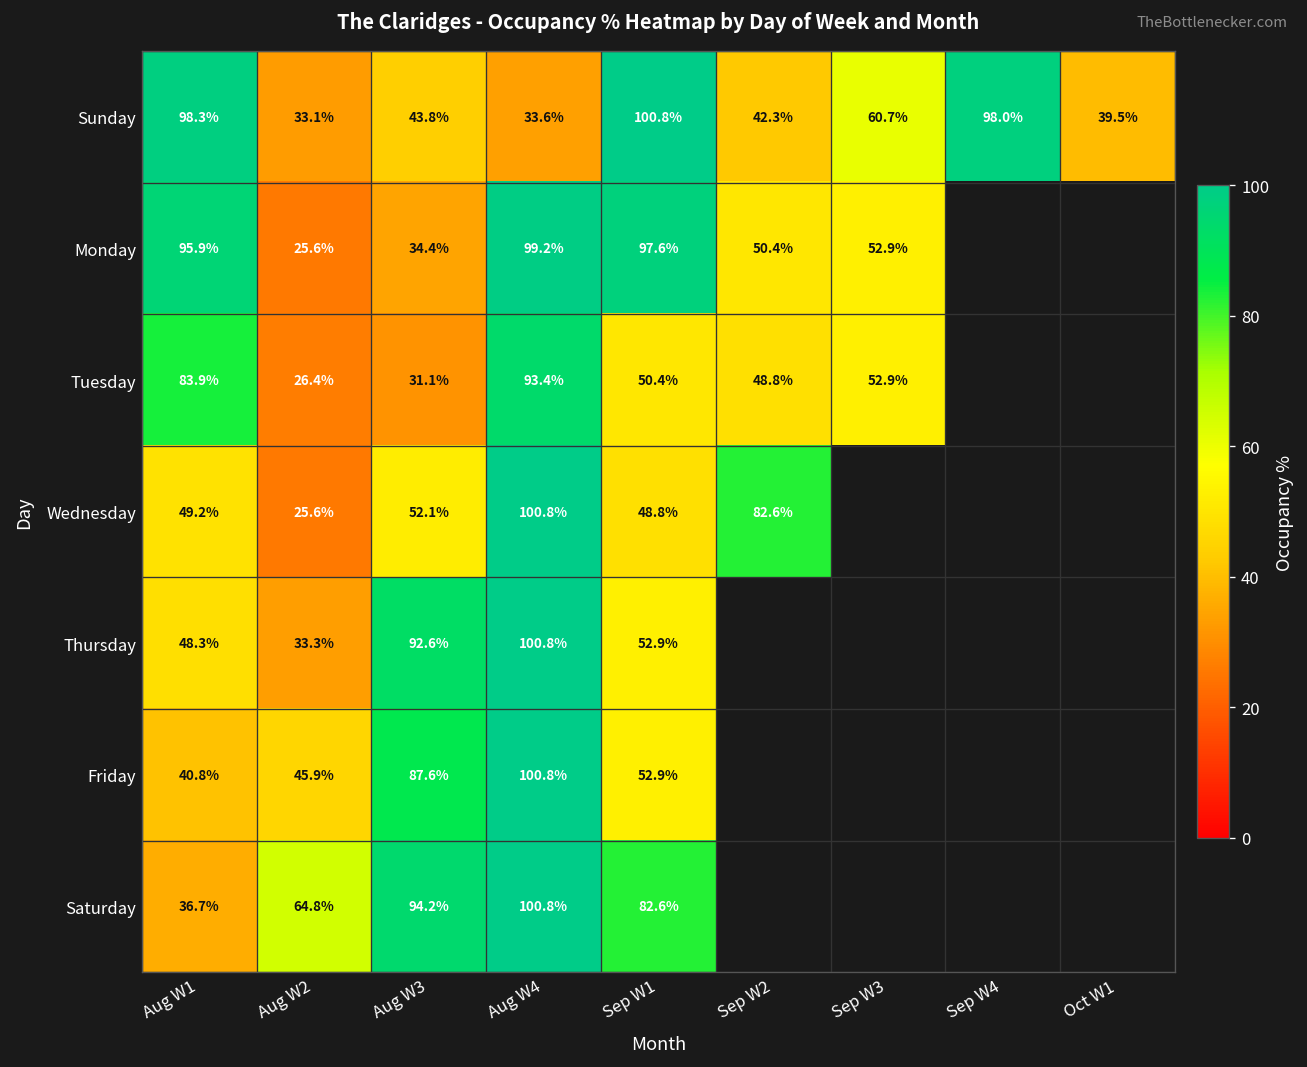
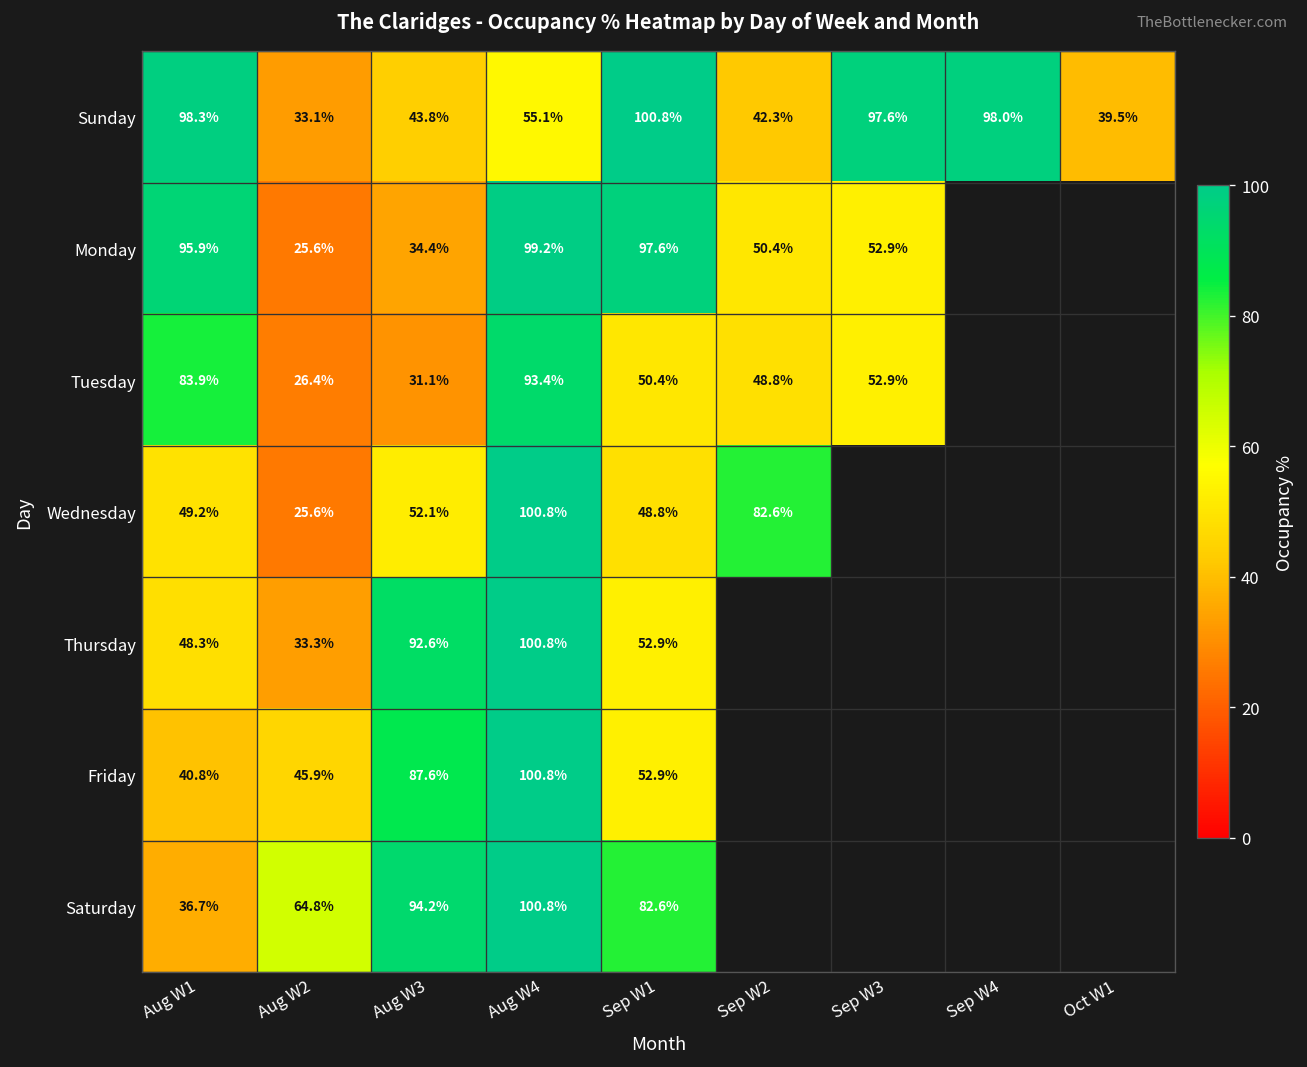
  {
    "Sunday": {
      "Aug W1": "98.3%",
      "Aug W2": "33.1%",
      "Aug W3": "43.8%",
-     "Aug W4": "33.6%",
+     "Aug W4": "55.1%",
      "Sep W1": "100.8%",
      "Sep W2": "42.3%",
-     "Sep W3": "60.7%",
+     "Sep W3": "97.6%",
      "Sep W4": "98.0%",
      "Oct W1": "39.5%"
    },
    "Monday": {
      "Aug W1": "95.9%",
      "Aug W2": "25.6%",
      "Aug W3": "34.4%",
      "Aug W4": "99.2%",
      "Sep W1": "97.6%",
      "Sep W2": "50.4%",
      "Sep W3": "52.9%"
    },
    "Tuesday": {
      "Aug W1": "83.9%",
      "Aug W2": "26.4%",
      "Aug W3": "31.1%",
      "Aug W4": "93.4%",
      "Sep W1": "50.4%",
      "Sep W2": "48.8%",
      "Sep W3": "52.9%"
    },
    "Wednesday": {
      "Aug W1": "49.2%",
      "Aug W2": "25.6%",
      "Aug W3": "52.1%",
      "Aug W4": "100.8%",
      "Sep W1": "48.8%",
      "Sep W2": "82.6%"
    },
    "Thursday": {
      "Aug W1": "48.3%",
      "Aug W2": "33.3%",
      "Aug W3": "92.6%",
      "Aug W4": "100.8%",
      "Sep W1": "52.9%"
    },
    "Friday": {
      "Aug W1": "40.8%",
      "Aug W2": "45.9%",
      "Aug W3": "87.6%",
      "Aug W4": "100.8%",
      "Sep W1": "52.9%"
    },
    "Saturday": {
      "Aug W1": "36.7%",
      "Aug W2": "64.8%",
      "Aug W3": "94.2%",
      "Aug W4": "100.8%",
      "Sep W1": "82.6%"
    }
  }
